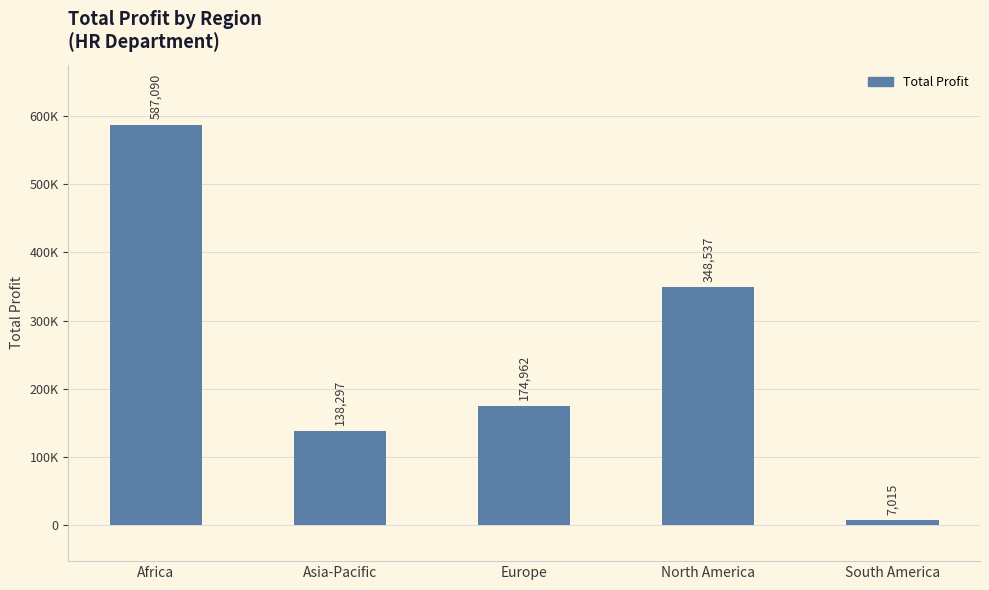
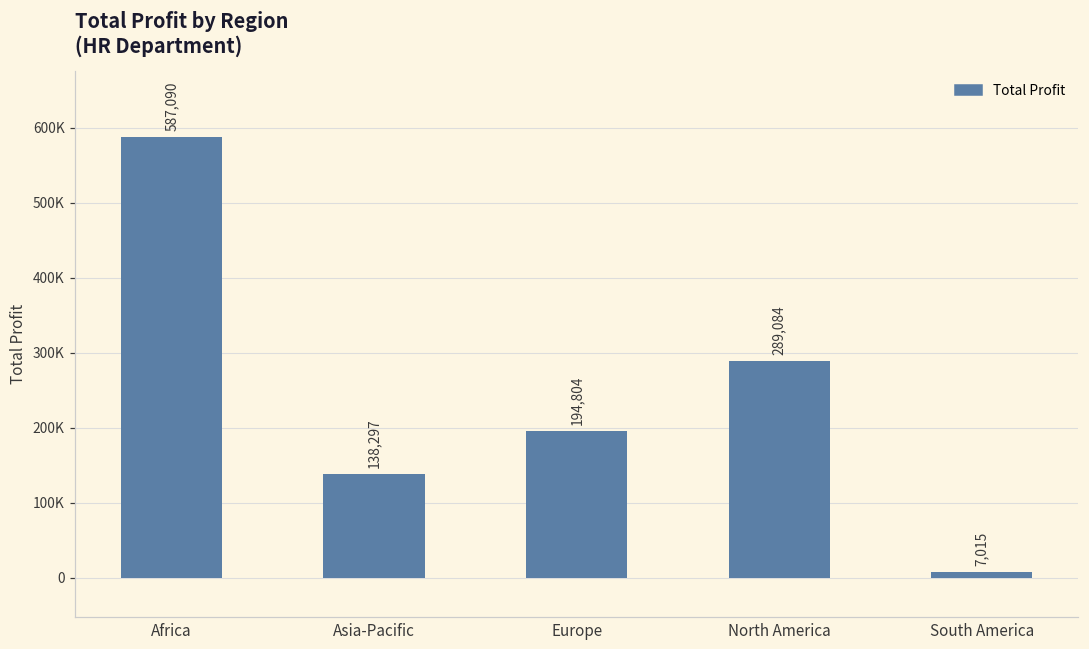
  {
    "Africa": "587,090",
    "Asia-Pacific": "138,297",
-   "Europe": "174,962",
-   "North America": "348,537",
+   "Europe": "194,804",
+   "North America": "289,084",
    "South America": "7,015"
  }
